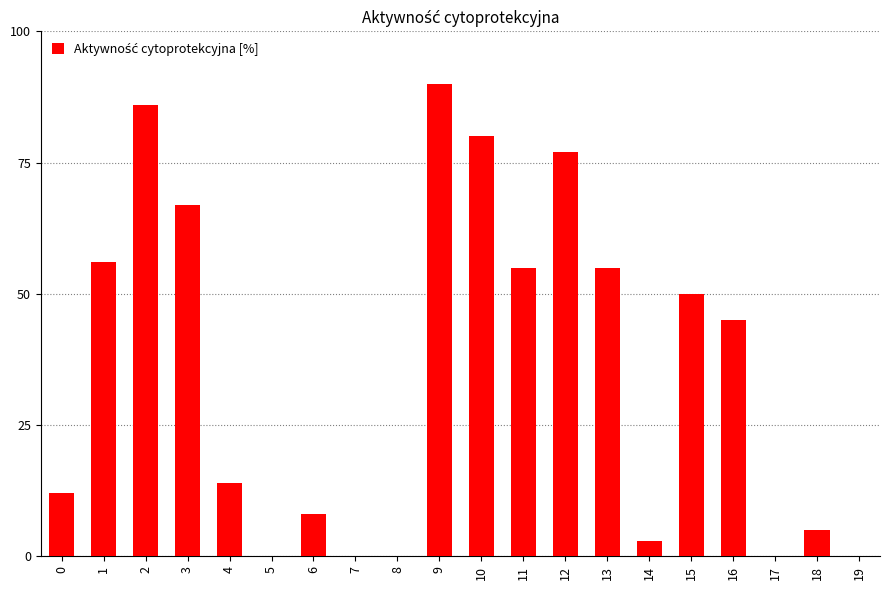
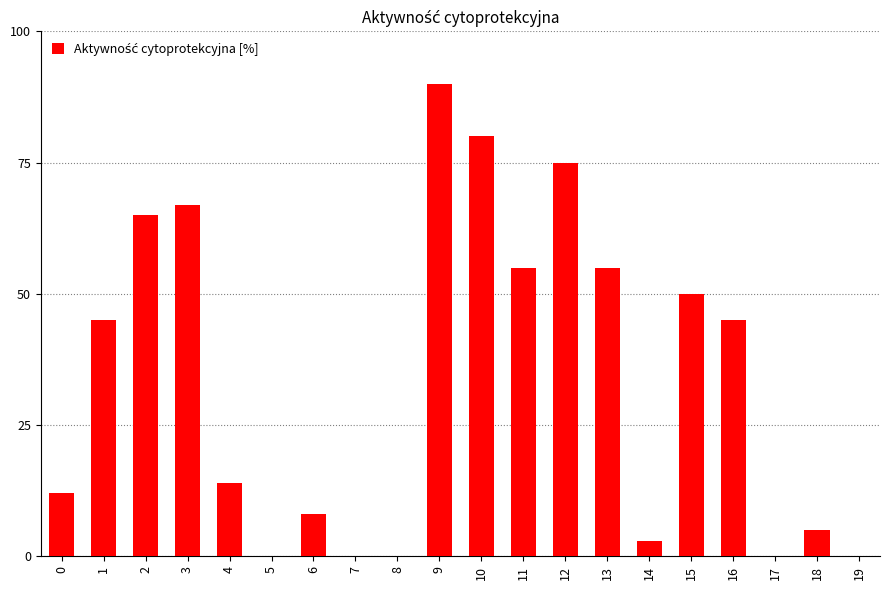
  {
    "0": 12,
-   "1": 56,
-   "2": 86,
+   "1": 45,
+   "2": 65,
    "3": 67,
    "4": 14,
    "5": 0,
    "6": 8,
    "7": 0,
    "8": 0,
    "9": 90,
    "10": 80,
    "11": 55,
-   "12": 77,
+   "12": 75,
    "13": 55,
    "14": 3,
    "15": 50,
    "16": 45,
    "17": 0,
    "18": 5,
    "19": 0
  }
